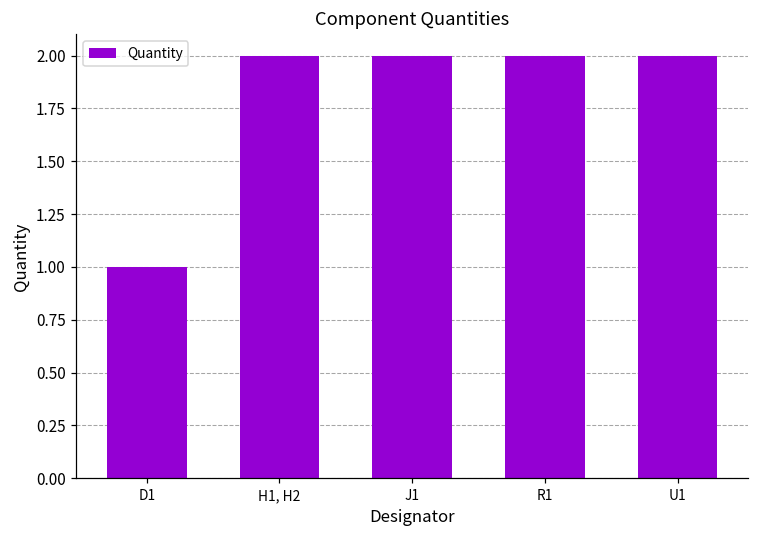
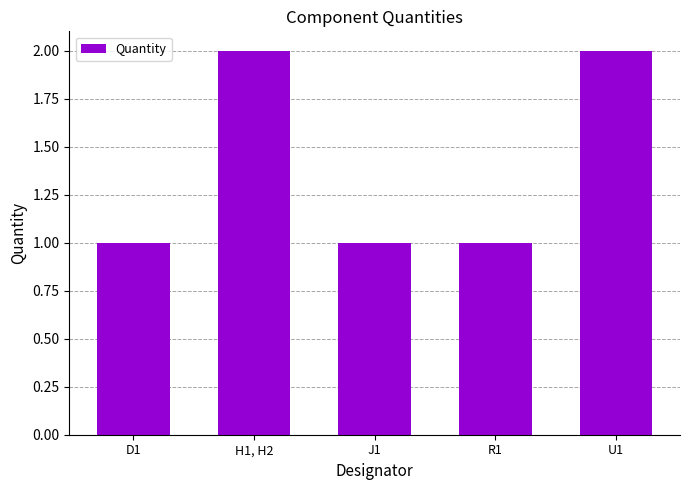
  {
    "D1": 1,
    "H1, H2": 2,
-   "J1": 2,
-   "R1": 2,
+   "J1": 1,
+   "R1": 1,
    "U1": 2
  }
